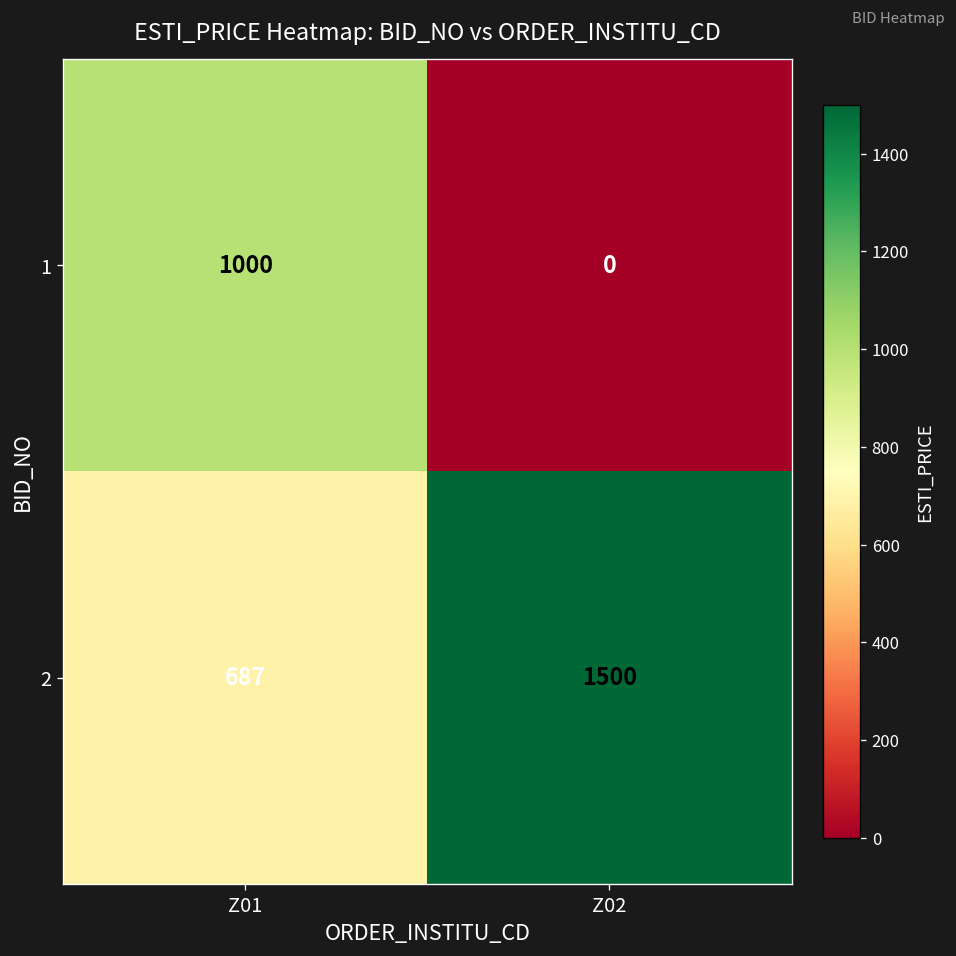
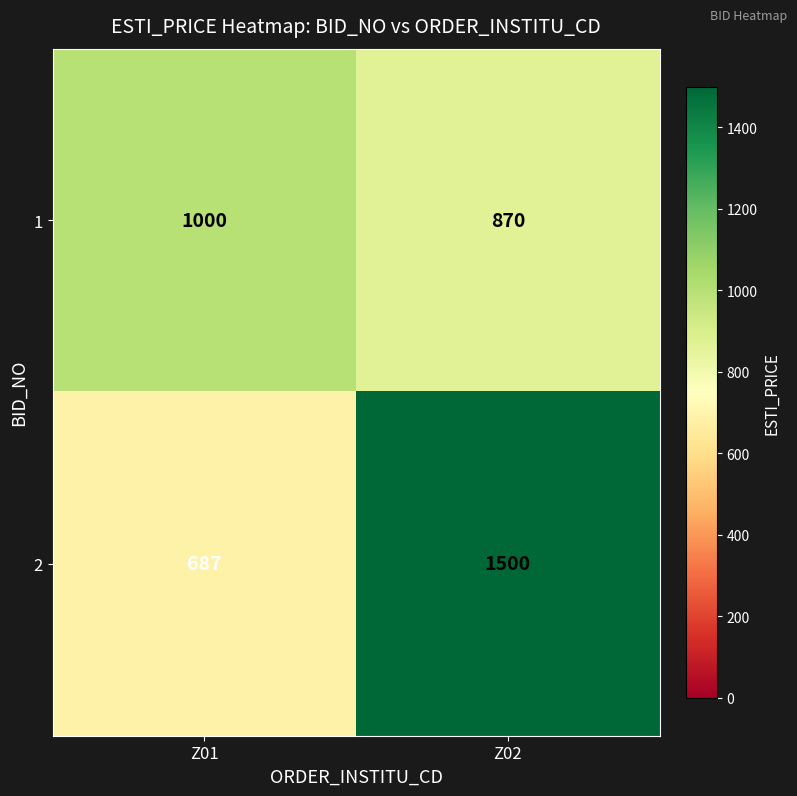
  {
    "1": {
      "Z01": 1000,
-     "Z02": 0
+     "Z02": 870
    },
    "2": {
      "Z01": 687,
      "Z02": 1500
    }
  }
